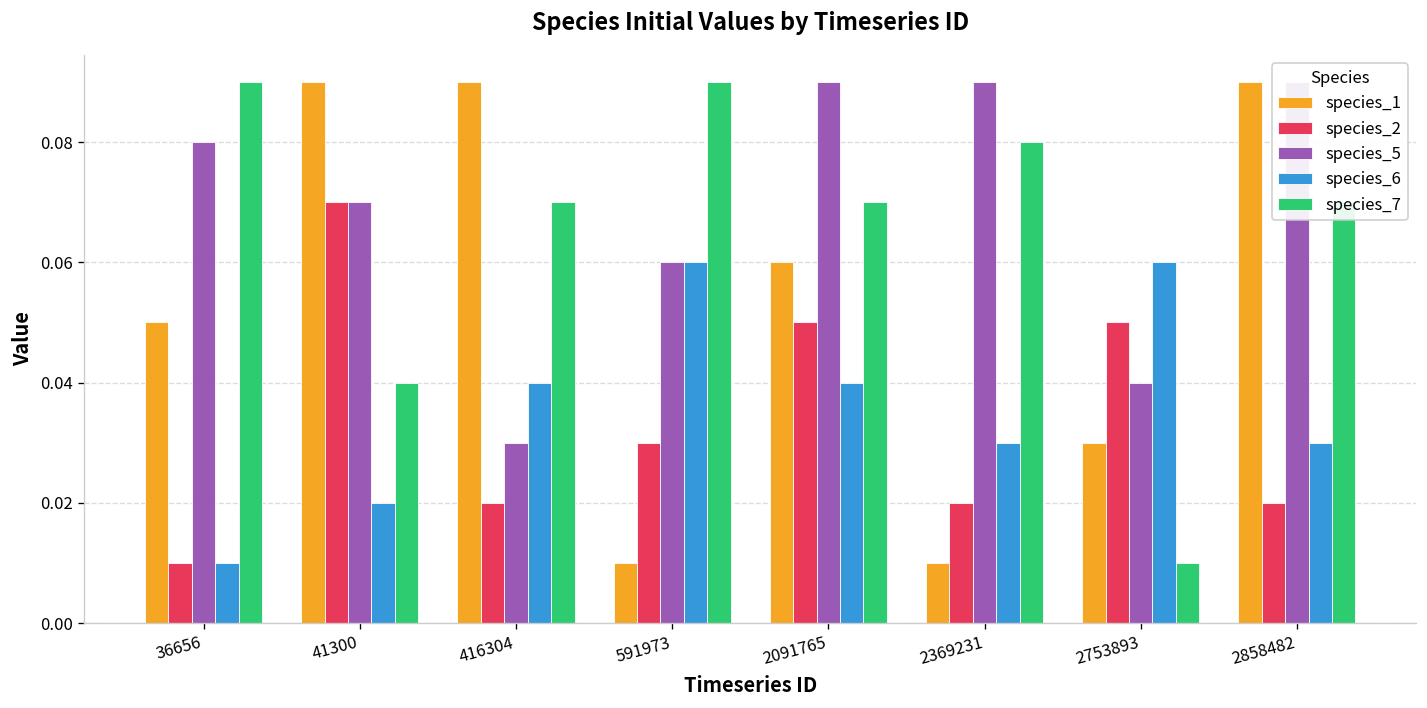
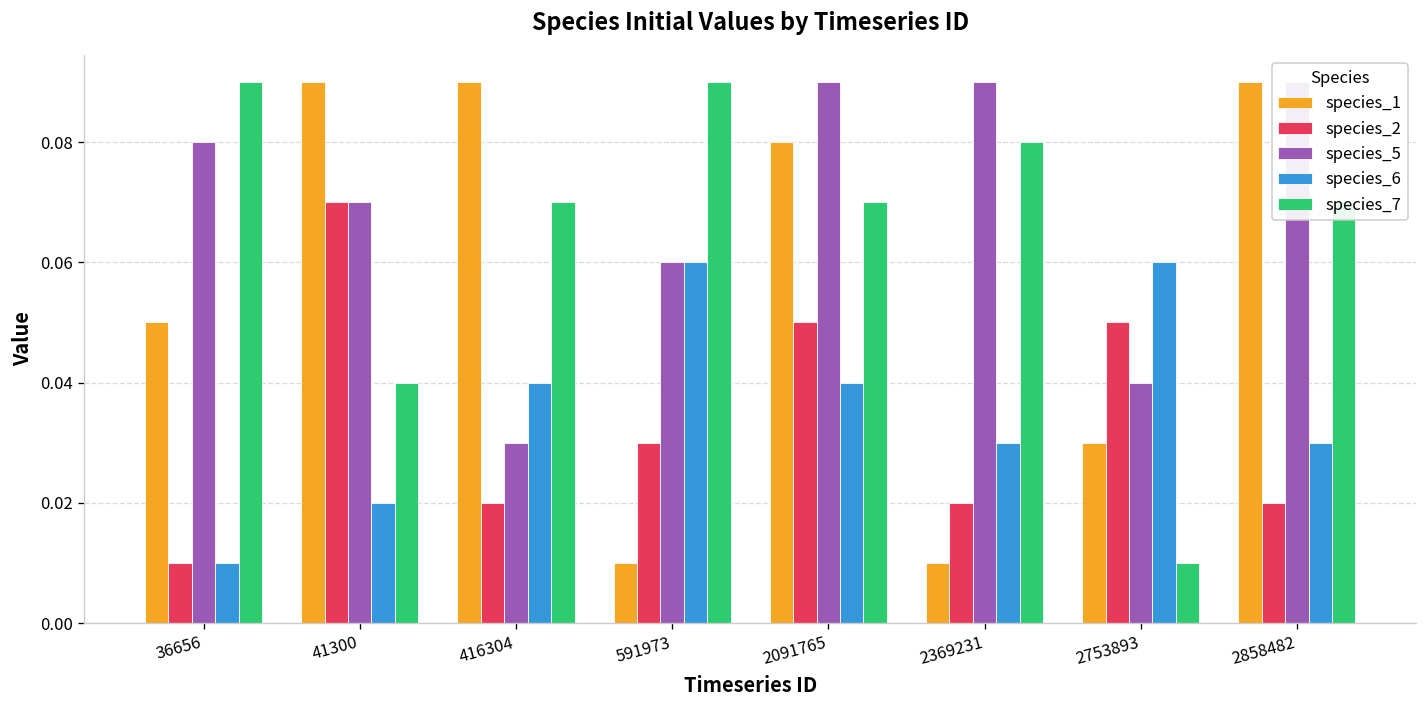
  {
    "species_1": {
      "36656": 0.05,
      "41300": 0.09,
      "416304": 0.09,
      "591973": 0.01,
-     "2091765": 0.06,
+     "2091765": 0.08,
      "2369231": 0.01,
      "2753893": 0.03,
      "2858482": 0.09
    },
    "species_2": {
      "36656": 0.01,
      "41300": 0.07,
      "416304": 0.02,
      "591973": 0.03,
      "2091765": 0.05,
      "2369231": 0.02,
      "2753893": 0.05,
      "2858482": 0.02
    },
    "species_5": {
      "36656": 0.08,
      "41300": 0.07,
      "416304": 0.03,
      "591973": 0.06,
      "2091765": 0.09,
      "2369231": 0.09,
      "2753893": 0.04
    },
    "species_6": {
      "36656": 0.01,
      "41300": 0.02,
      "416304": 0.04,
      "591973": 0.06,
      "2091765": 0.04,
      "2369231": 0.03,
      "2753893": 0.06,
      "2858482": 0.03
    },
    "species_7": {
      "36656": 0.09,
      "41300": 0.04,
      "416304": 0.07,
      "591973": 0.09,
      "2091765": 0.07,
      "2369231": 0.08,
      "2753893": 0.01
    }
  }
